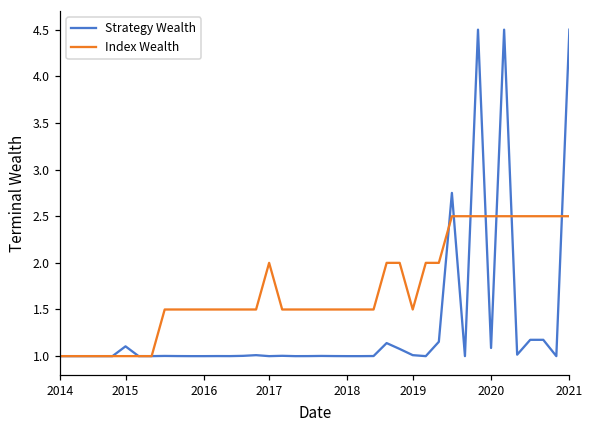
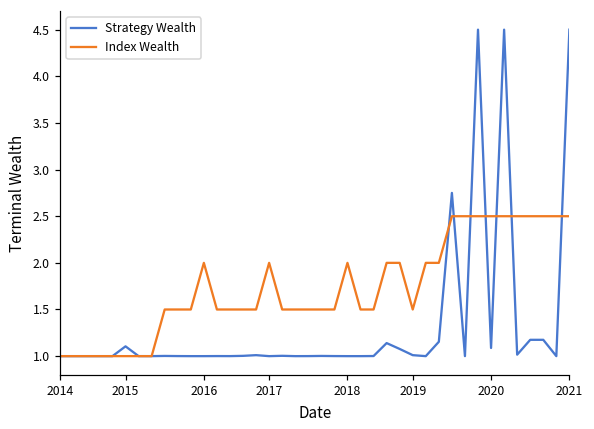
  {
    "Strategy Wealth": {
      "2015": 1.1,
      "2016": 1.0,
      "2017": 1.0,
      "2018": 1.0,
      "2019": 1.0,
      "2020": 1.1,
      "2021": 4.5
    },
    "Index Wealth": {
      "2015": 1.0,
-     "2016": 1.5,
+     "2016": 2.0,
      "2017": 2.0,
-     "2018": 1.5,
+     "2018": 2.0,
      "2019": 1.5,
      "2020": 2.5,
      "2021": 2.5
    }
  }
